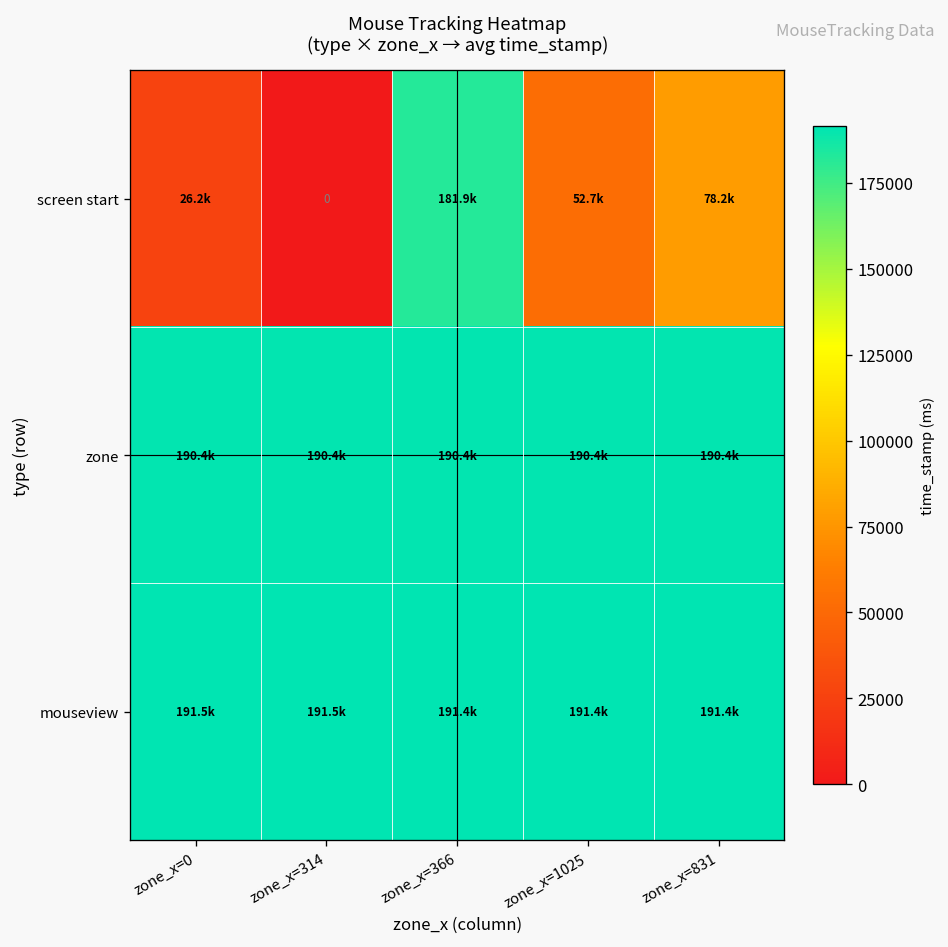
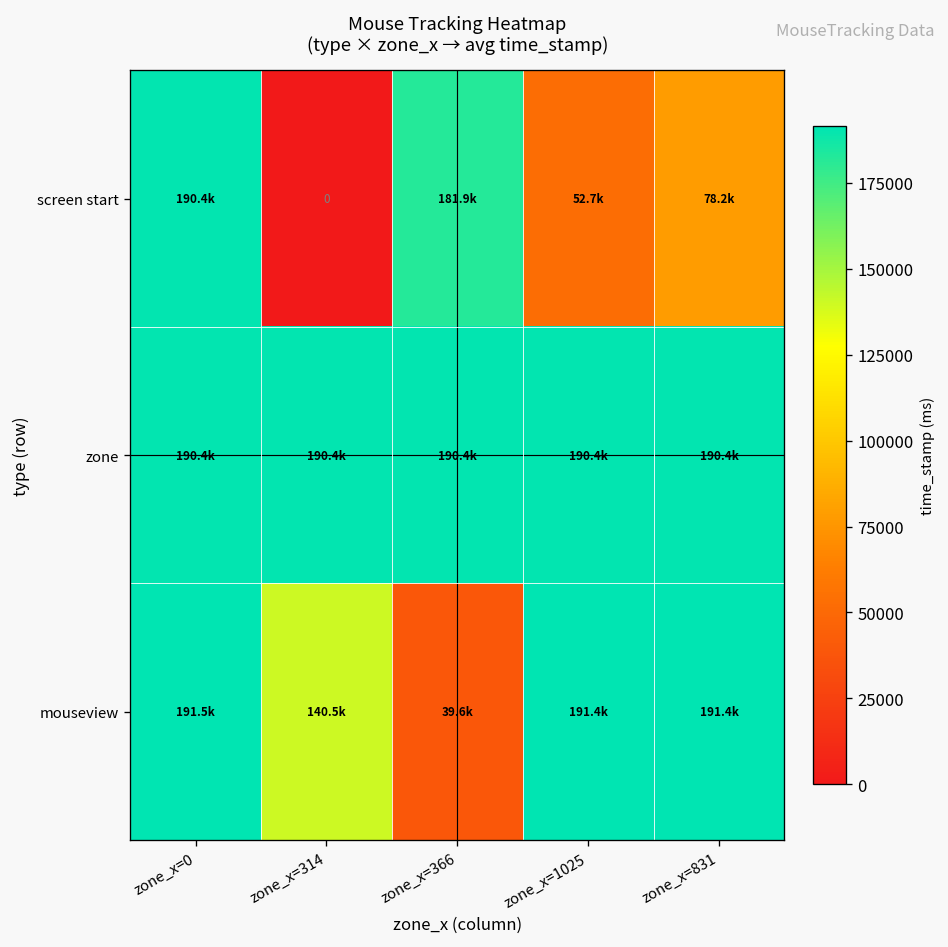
  {
    "screen start": {
-     "zone_x=0": "26.2k",
+     "zone_x=0": "190.4k",
      "zone_x=314": "0",
      "zone_x=366": "181.9k",
      "zone_x=1025": "52.7k",
      "zone_x=831": "78.2k"
    },
    "zone": {
      "zone_x=0": "190.4k",
      "zone_x=314": "190.4k",
      "zone_x=366": "190.4k",
      "zone_x=1025": "190.4k",
      "zone_x=831": "190.4k"
    },
    "mouseview": {
      "zone_x=0": "191.5k",
-     "zone_x=314": "191.5k",
-     "zone_x=366": "191.4k",
+     "zone_x=314": "140.5k",
+     "zone_x=366": "39.6k",
      "zone_x=1025": "191.4k",
      "zone_x=831": "191.4k"
    }
  }
